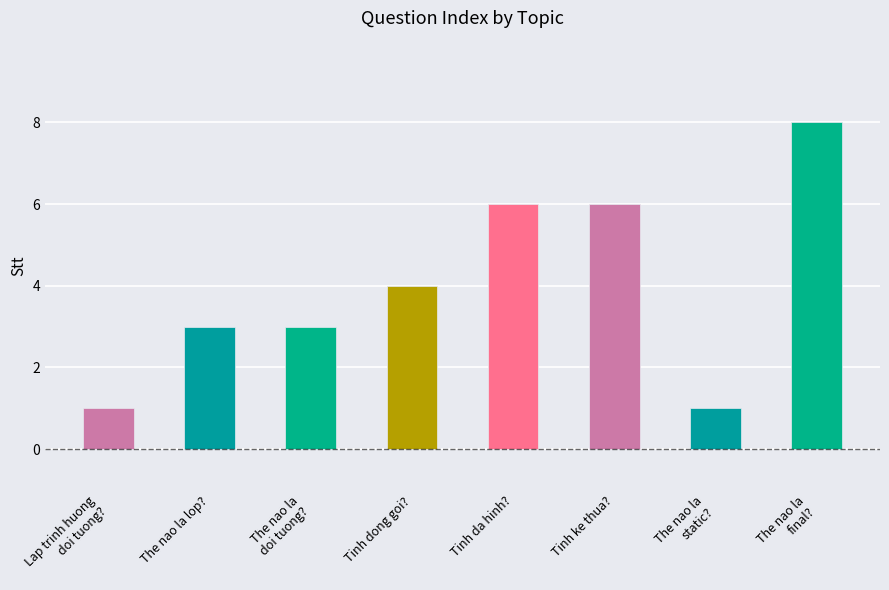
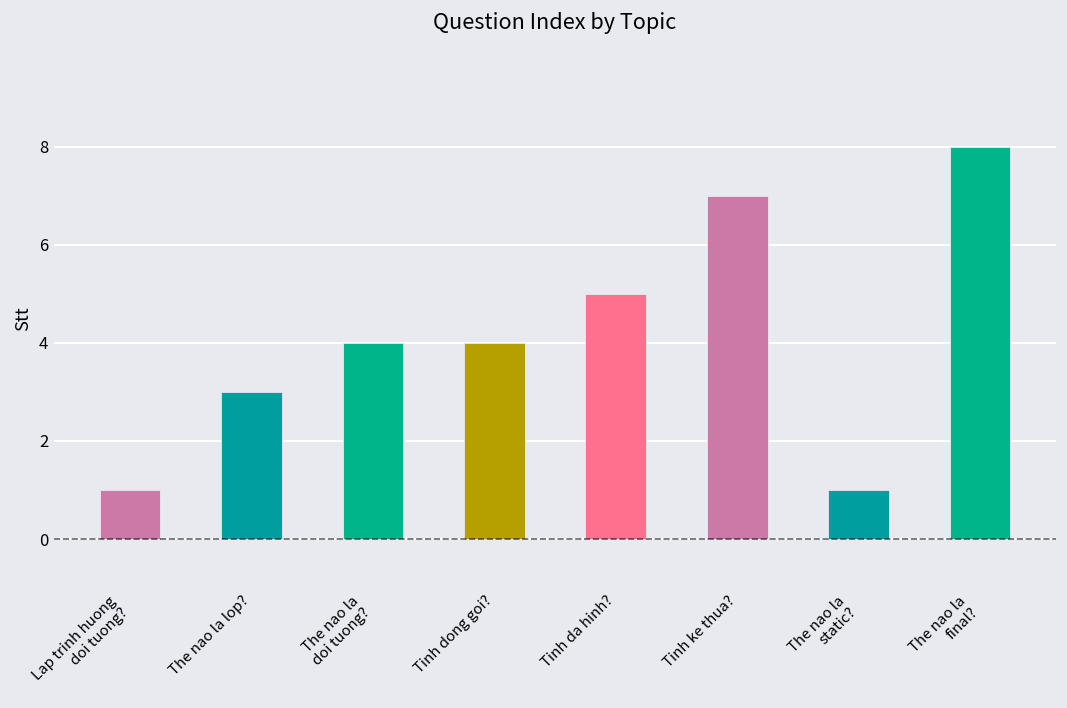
  {
    "Lap trinh huong doi tuong?": 1,
    "The nao la lop?": 3,
-   "The nao la doi tuong?": 3,
+   "The nao la doi tuong?": 4,
    "Tinh dong goi?": 4,
-   "Tinh da hinh?": 6,
-   "Tinh ke thua?": 6,
+   "Tinh da hinh?": 5,
+   "Tinh ke thua?": 7,
    "The nao la static?": 1,
    "The nao la final?": 8
  }
